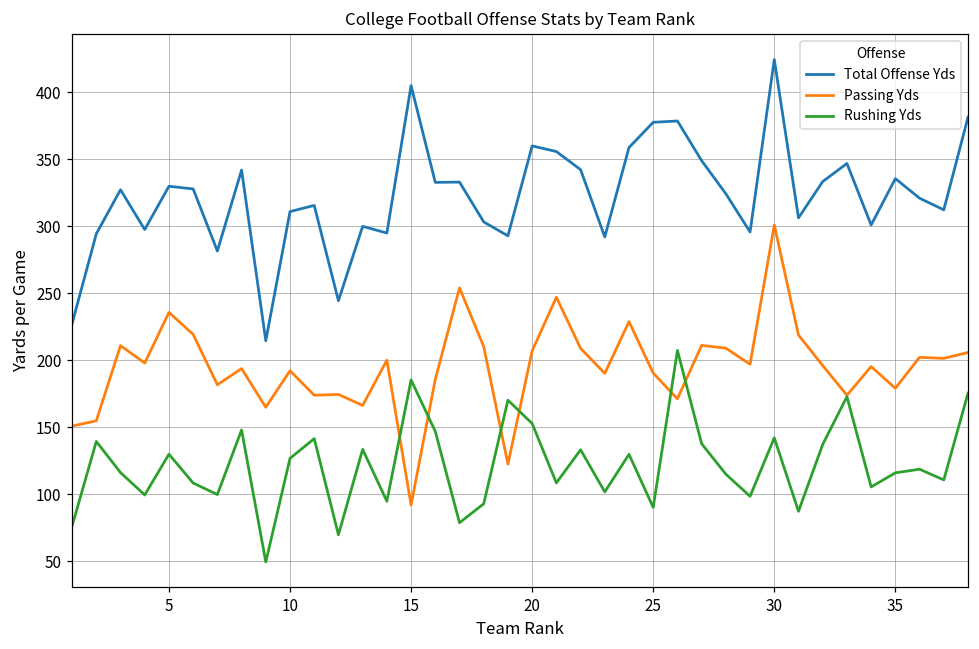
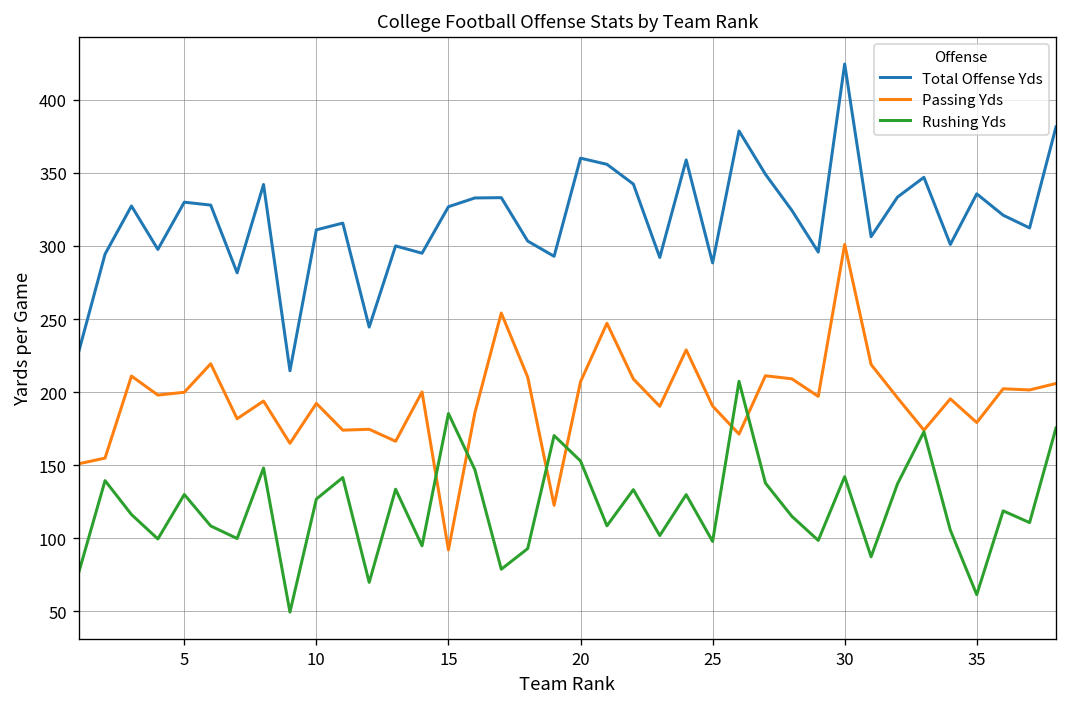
  {
    "Total Offense Yds": {
      "5": 330,
      "10": 311,
-     "15": 405,
+     "15": 327,
      "20": 360,
-     "25": 378,
+     "25": 288,
      "30": 424,
      "35": 336
    },
    "Passing Yds": {
-     "5": 236,
+     "5": 200,
      "10": 192,
      "15": 92,
      "20": 207,
      "25": 191,
      "30": 301,
      "35": 179
    },
    "Rushing Yds": {
      "5": 130,
      "10": 127,
      "15": 185,
      "20": 153,
-     "25": 90,
+     "25": 98,
      "30": 142,
-     "35": 116
+     "35": 62
    }
  }
